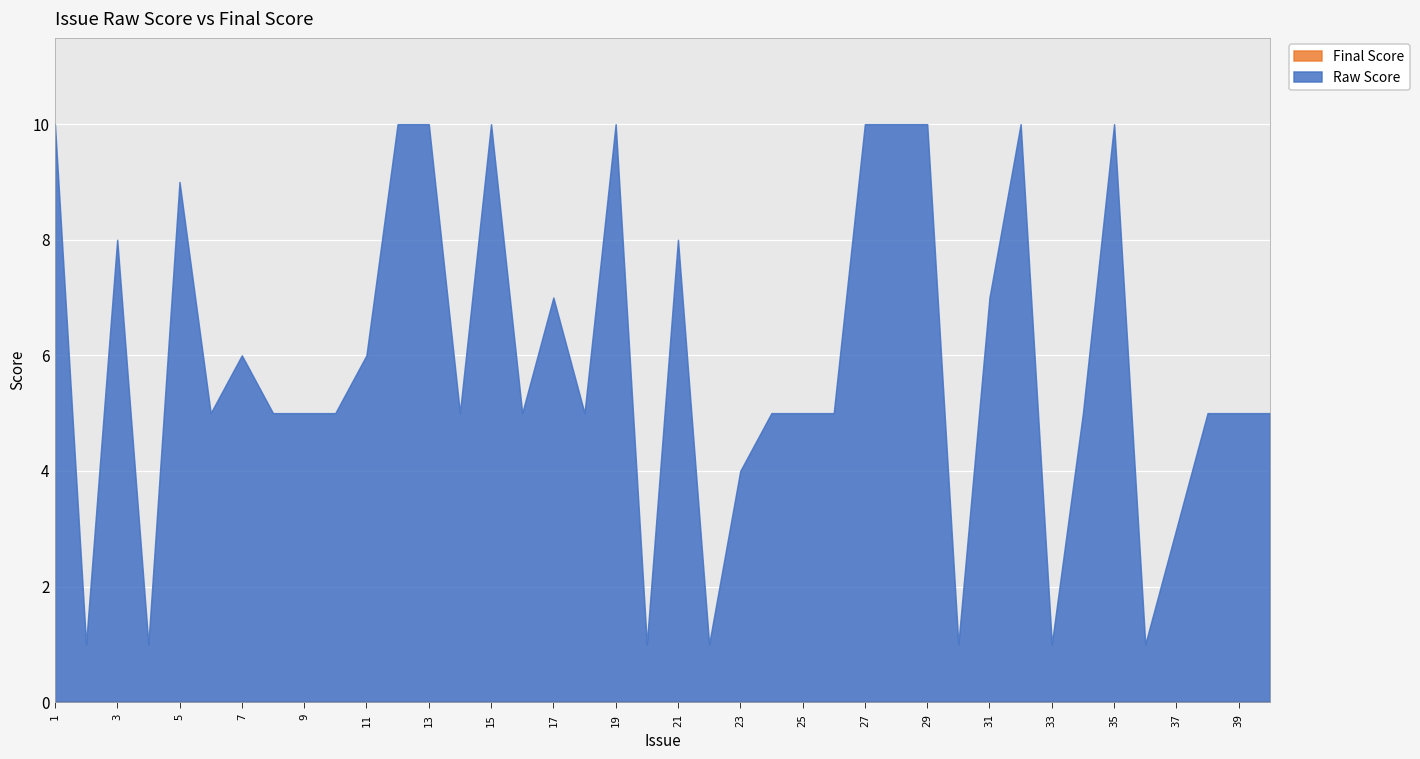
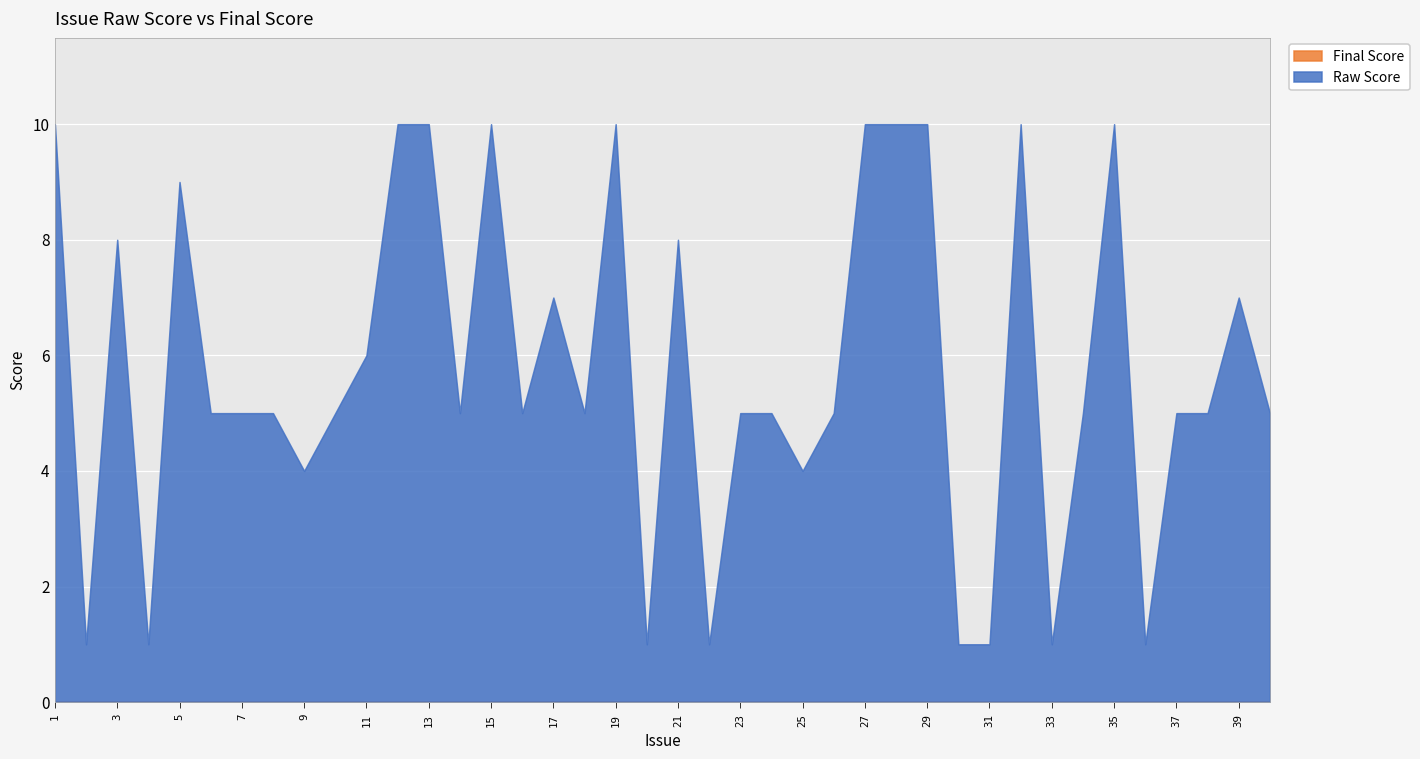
  {
    "Final Score": {
      "1": 0,
      "3": 0,
      "5": 0,
      "7": 0,
      "9": 0,
      "11": 0,
      "13": 0,
      "15": 0,
      "17": 0,
      "19": 0,
      "21": 0,
      "23": 0,
      "25": 0,
      "27": 0,
      "29": 0,
      "31": 0,
      "33": 0,
      "35": 0,
      "37": 0,
      "39": 0
    },
    "Raw Score": {
      "1": 10,
      "3": 8,
      "5": 9,
-     "7": 6,
-     "9": 5,
+     "7": 5,
+     "9": 4,
      "11": 6,
      "13": 10,
      "15": 10,
      "17": 7,
      "19": 10,
      "21": 8,
-     "23": 4,
-     "25": 5,
+     "23": 5,
+     "25": 4,
      "27": 10,
      "29": 10,
-     "31": 7,
+     "31": 1,
      "33": 1,
      "35": 10,
-     "37": 3,
-     "39": 5
+     "37": 5,
+     "39": 7
    }
  }
